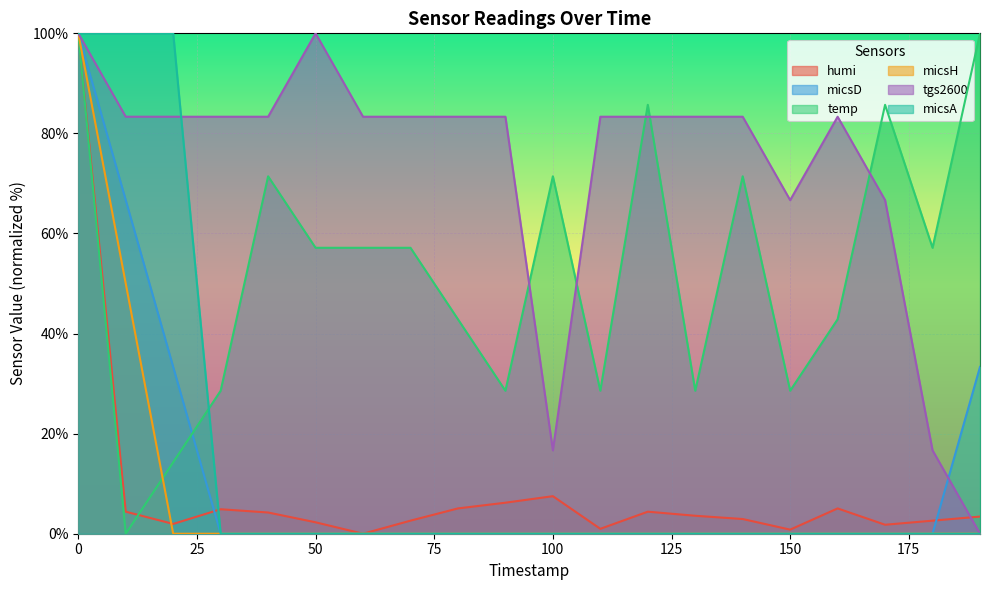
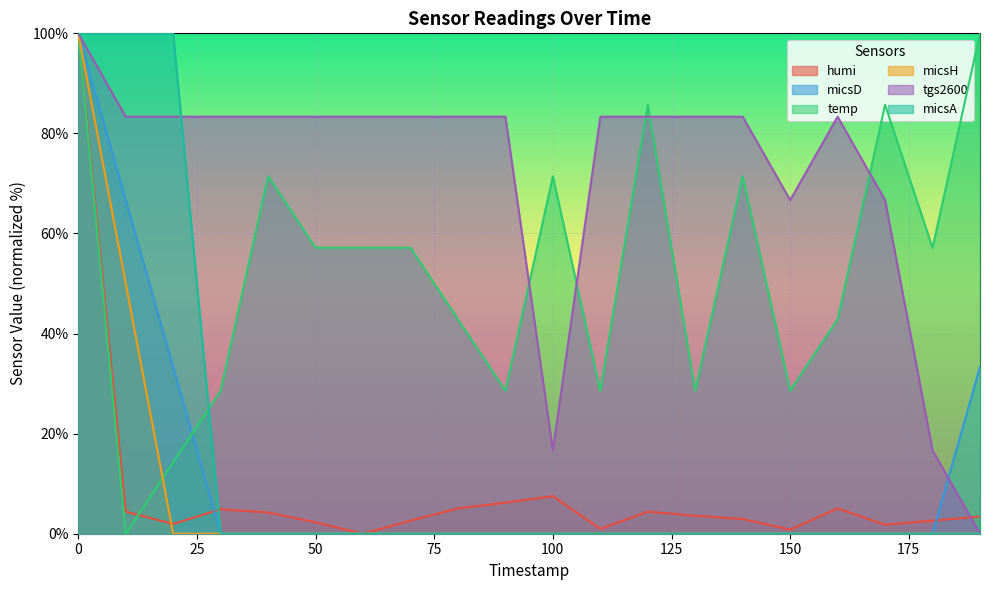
  {
    "humi": {
      "50": "2%",
      "100": "8%",
      "150": "1%"
    },
    "tgs2600": {
-     "50": "100%",
+     "50": "83%",
      "100": "17%",
      "150": "67%"
    }
  }
